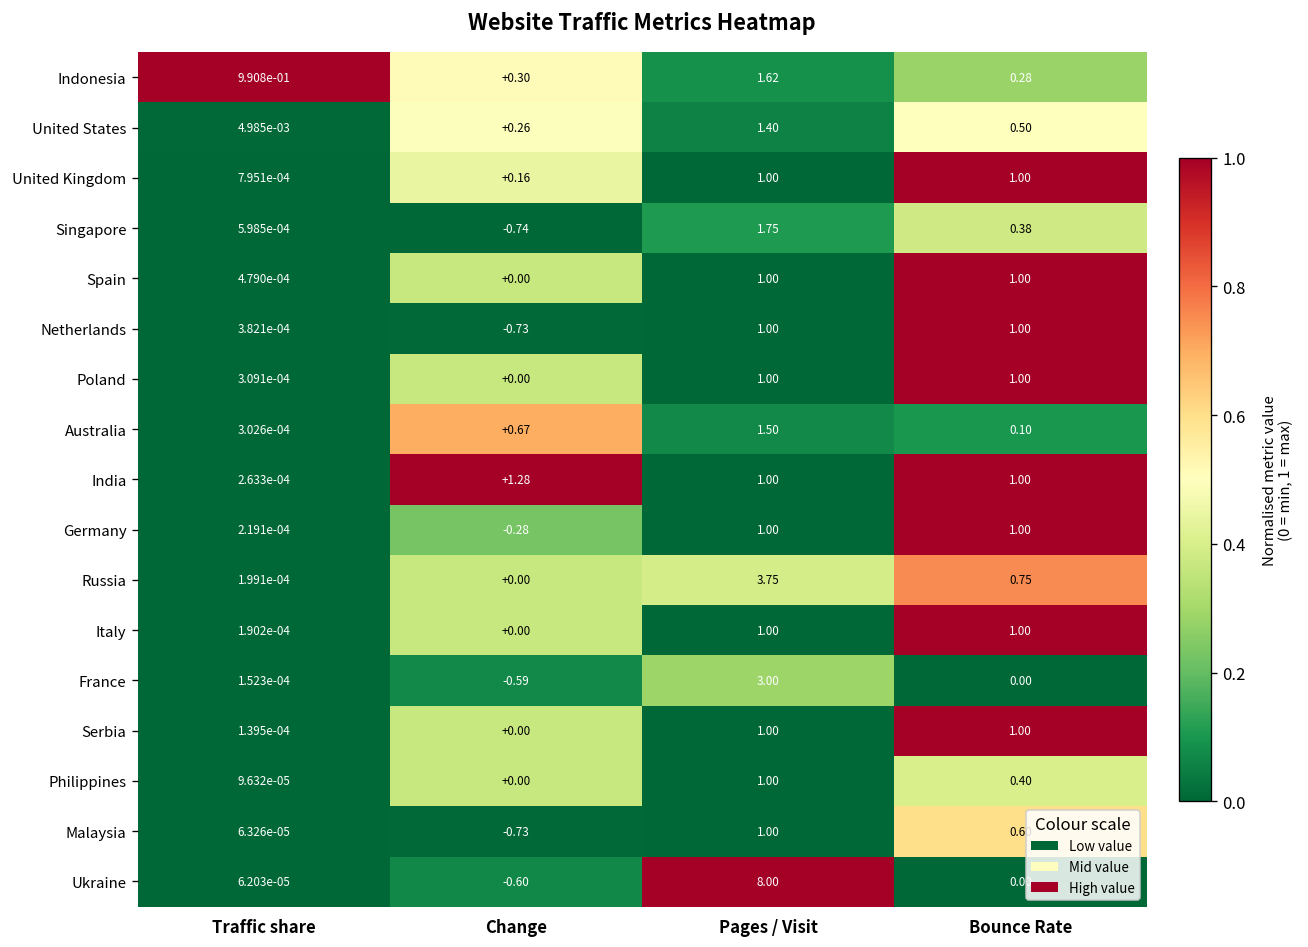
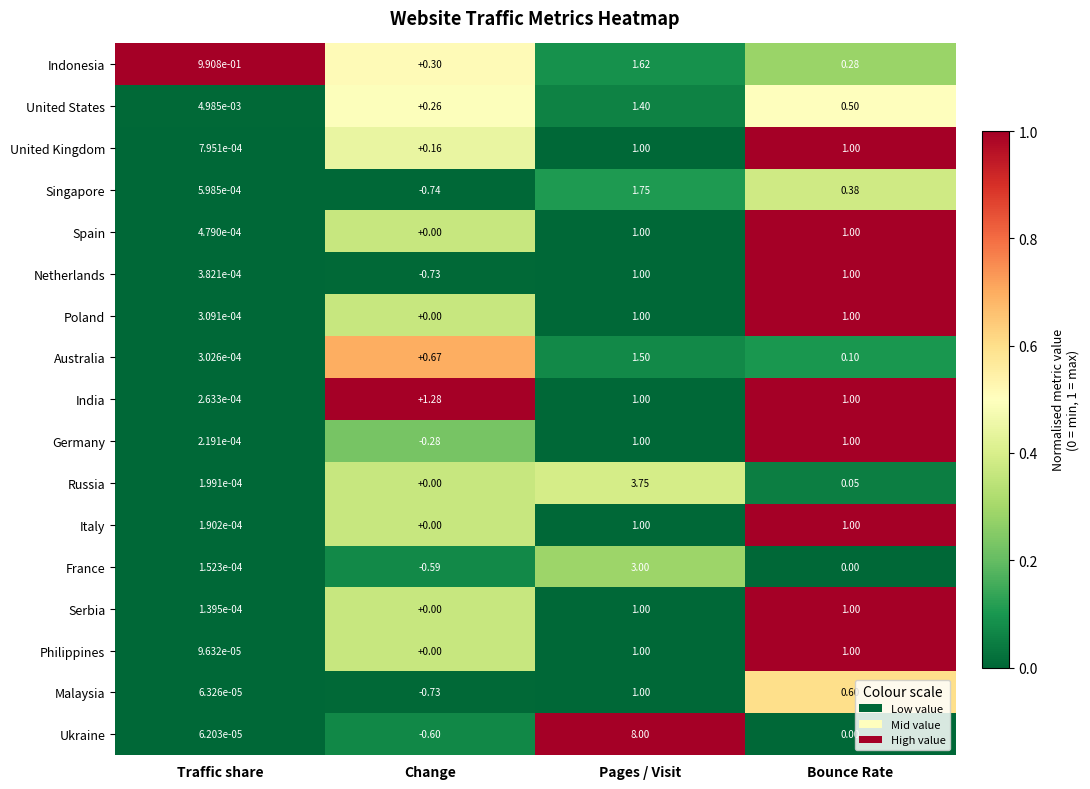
  {
    "Indonesia": {
      "Traffic share": "9.908e-01",
      "Change": "+0.30",
      "Pages / Visit": "1.62",
      "Bounce Rate": "0.28"
    },
    "United States": {
      "Traffic share": "4.985e-03",
      "Change": "+0.26",
      "Pages / Visit": "1.40",
      "Bounce Rate": "0.50"
    },
    "United Kingdom": {
      "Traffic share": "7.951e-04",
      "Change": "+0.16",
      "Pages / Visit": "1.00",
      "Bounce Rate": "1.00"
    },
    "Singapore": {
      "Traffic share": "5.985e-04",
      "Change": "-0.74",
      "Pages / Visit": "1.75",
      "Bounce Rate": "0.38"
    },
    "Spain": {
      "Traffic share": "4.790e-04",
      "Change": "+0.00",
      "Pages / Visit": "1.00",
      "Bounce Rate": "1.00"
    },
    "Netherlands": {
      "Traffic share": "3.821e-04",
      "Change": "-0.73",
      "Pages / Visit": "1.00",
      "Bounce Rate": "1.00"
    },
    "Poland": {
      "Traffic share": "3.091e-04",
      "Change": "+0.00",
      "Pages / Visit": "1.00",
      "Bounce Rate": "1.00"
    },
    "Australia": {
      "Traffic share": "3.026e-04",
      "Change": "+0.67",
      "Pages / Visit": "1.50",
      "Bounce Rate": "0.10"
    },
    "India": {
      "Traffic share": "2.633e-04",
      "Change": "+1.28",
      "Pages / Visit": "1.00",
      "Bounce Rate": "1.00"
    },
    "Germany": {
      "Traffic share": "2.191e-04",
      "Change": "-0.28",
      "Pages / Visit": "1.00",
      "Bounce Rate": "1.00"
    },
    "Russia": {
      "Traffic share": "1.991e-04",
      "Change": "+0.00",
      "Pages / Visit": "3.75",
-     "Bounce Rate": "0.75"
+     "Bounce Rate": "0.05"
    },
    "Italy": {
      "Traffic share": "1.902e-04",
      "Change": "+0.00",
      "Pages / Visit": "1.00",
      "Bounce Rate": "1.00"
    },
    "France": {
      "Traffic share": "1.523e-04",
      "Change": "-0.59",
      "Pages / Visit": "3.00",
      "Bounce Rate": "0.00"
    },
    "Serbia": {
      "Traffic share": "1.395e-04",
      "Change": "+0.00",
      "Pages / Visit": "1.00",
      "Bounce Rate": "1.00"
    },
    "Philippines": {
      "Traffic share": "9.632e-05",
      "Change": "+0.00",
      "Pages / Visit": "1.00",
-     "Bounce Rate": "0.40"
+     "Bounce Rate": "1.00"
    },
    "Malaysia": {
      "Traffic share": "6.326e-05",
      "Change": "-0.73",
      "Pages / Visit": "1.00"
    },
    "Ukraine": {
      "Traffic share": "6.203e-05",
      "Change": "-0.60",
      "Pages / Visit": "8.00"
    }
  }
